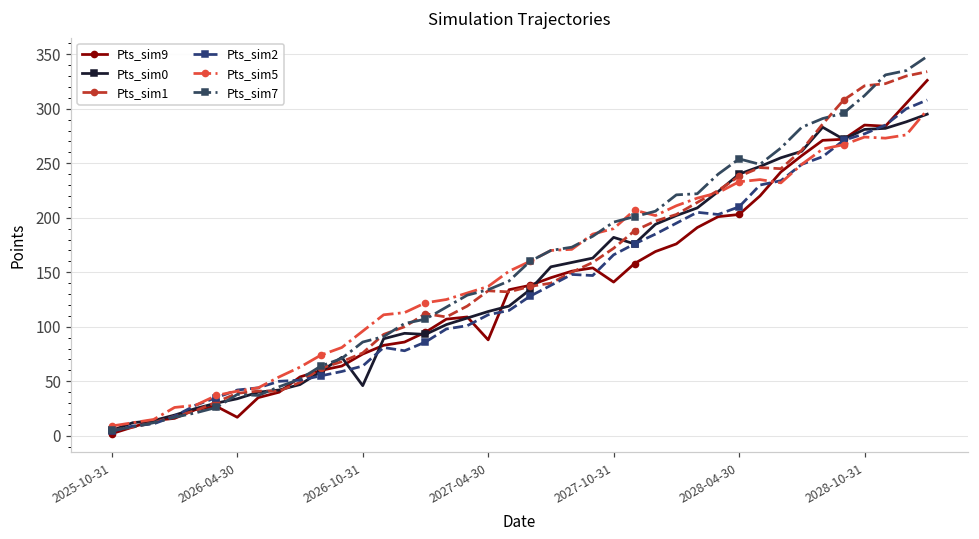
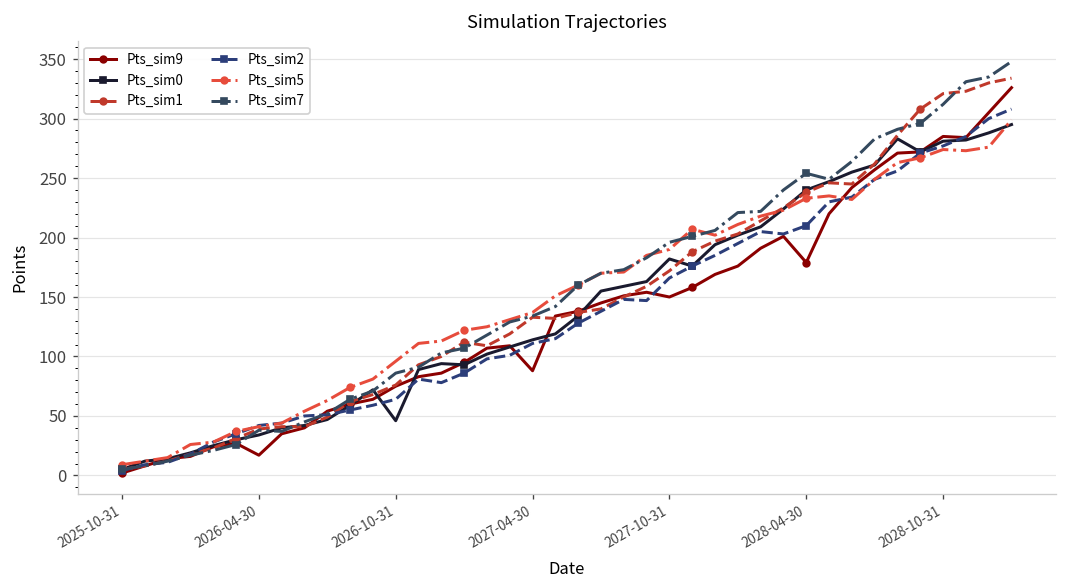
  {
    "Pts_sim9": {
      "2026-04-30": 20,
      "2027-04-30": 90,
-     "2027-10-31": 140,
-     "2028-04-30": 200,
+     "2027-10-31": 150,
+     "2028-04-30": 180,
      "2028-10-31": 290
    },
    "Pts_sim0": {
      "2026-04-30": 30,
      "2026-10-31": 50,
      "2027-04-30": 110,
      "2027-10-31": 180,
      "2028-10-31": 280
    }
  }
